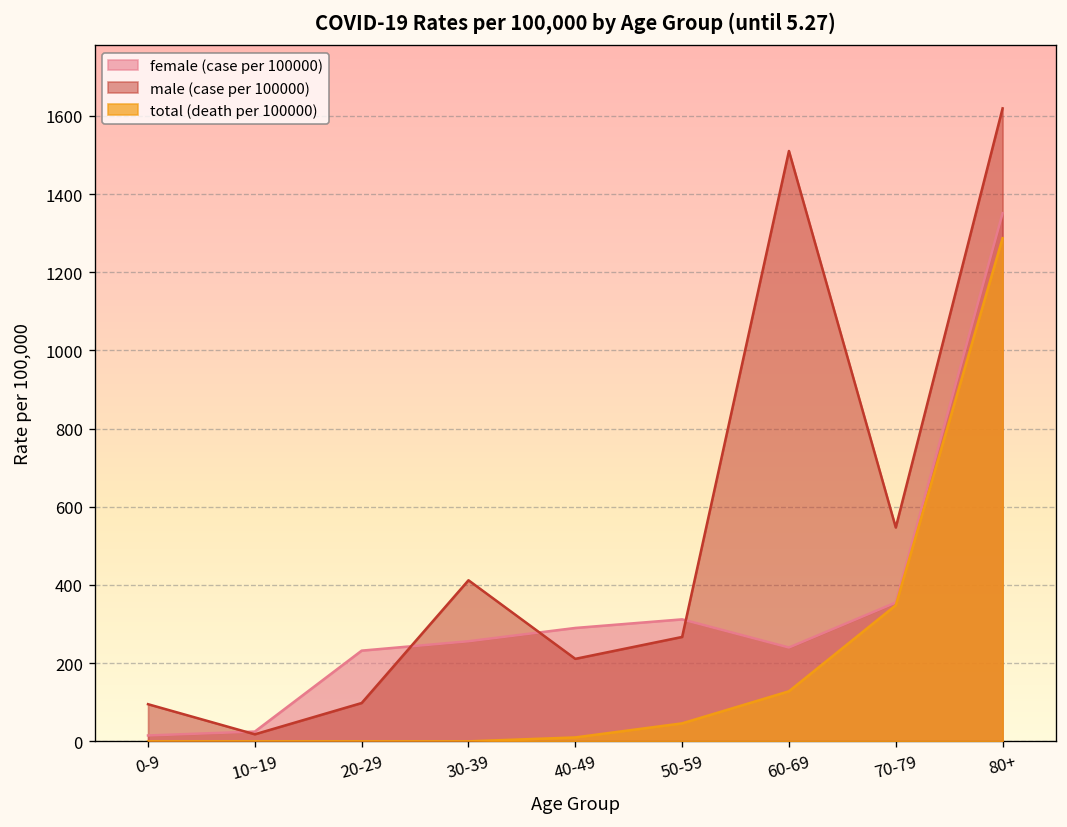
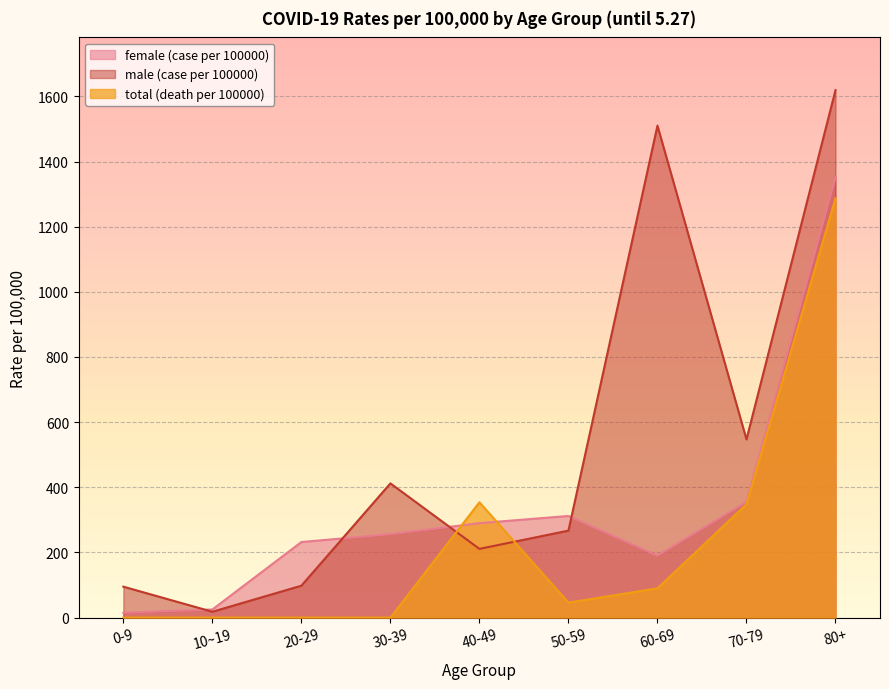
  {
    "female (case per 100000)": {
      "0-9": 20,
      "20-29": 230,
      "30-39": 260,
      "40-49": 290,
      "50-59": 310,
-     "60-69": 240,
+     "60-69": 190,
      "80+": 1350
    },
    "male (case per 100000)": {
      "0-9": 100,
      "20-29": 100,
      "30-39": 410,
      "40-49": 210,
      "50-59": 270,
      "60-69": 1510,
      "70-79": 550,
      "80+": 1620
    },
    "total (death per 100000)": {
      "0-9": 0,
      "10~19": 0,
      "20-29": 0,
      "30-39": 0,
-     "40-49": 10,
+     "40-49": 350,
      "50-59": 50,
-     "60-69": 130,
+     "60-69": 90,
      "80+": 1290
    }
  }
